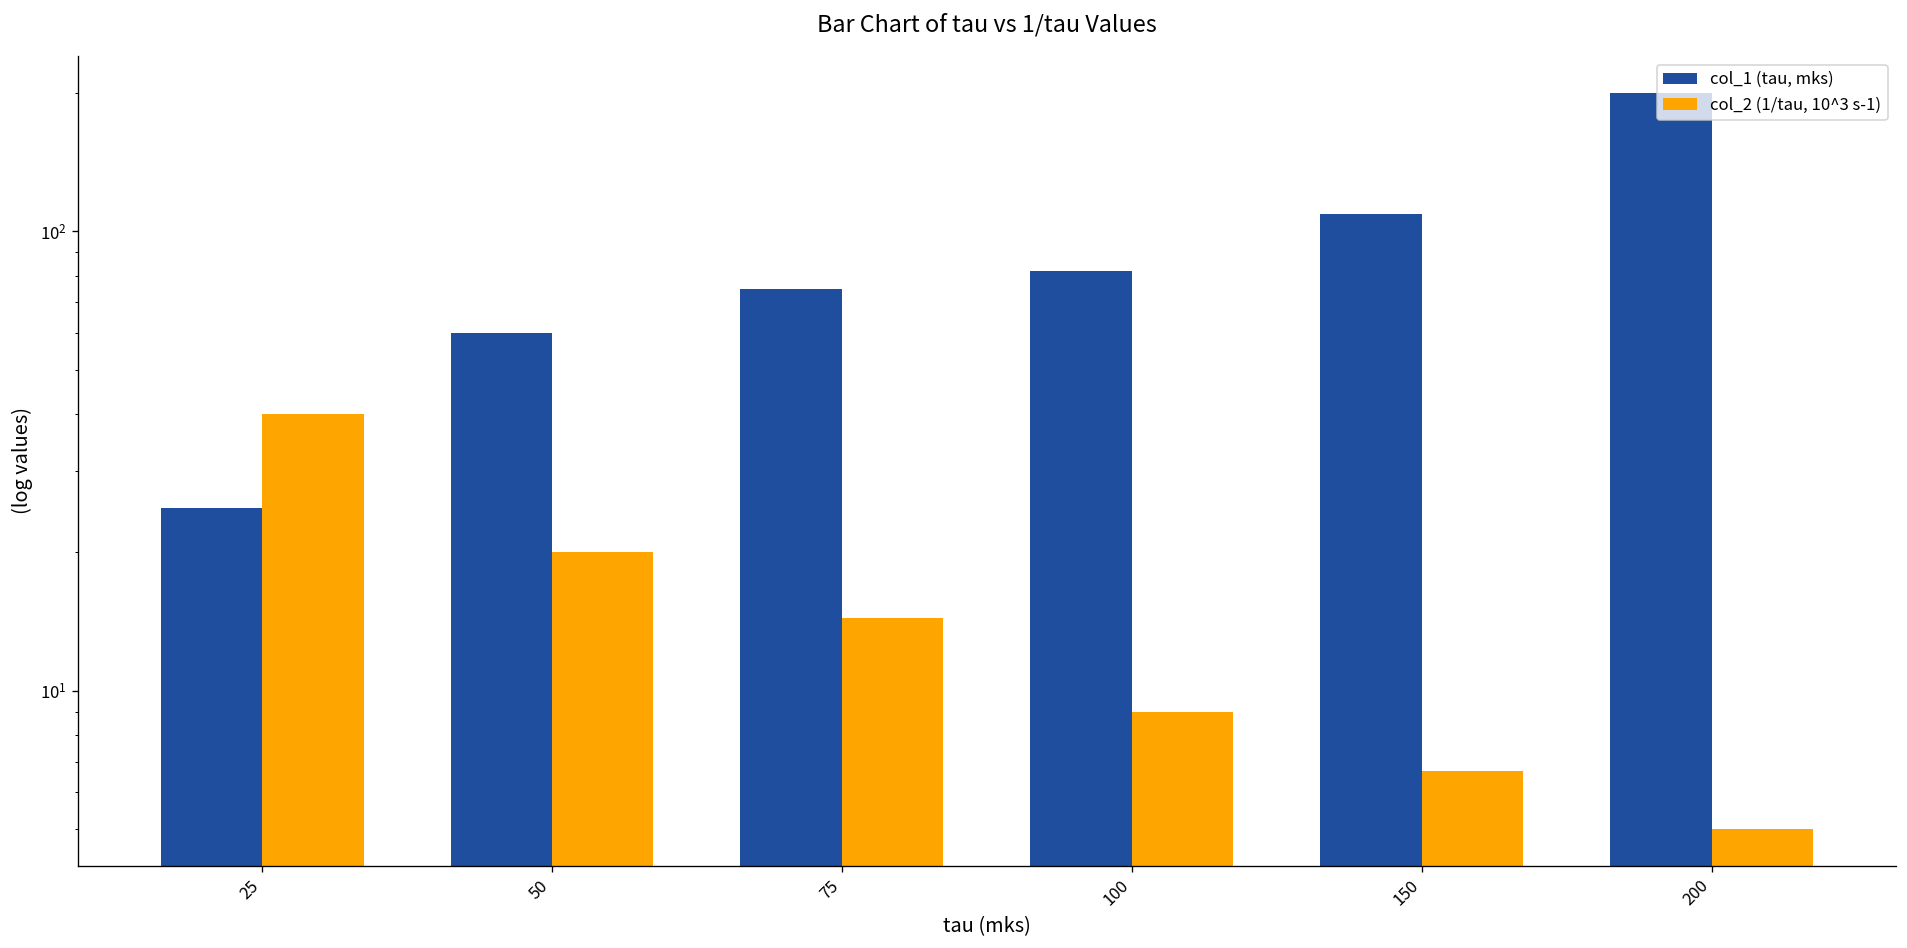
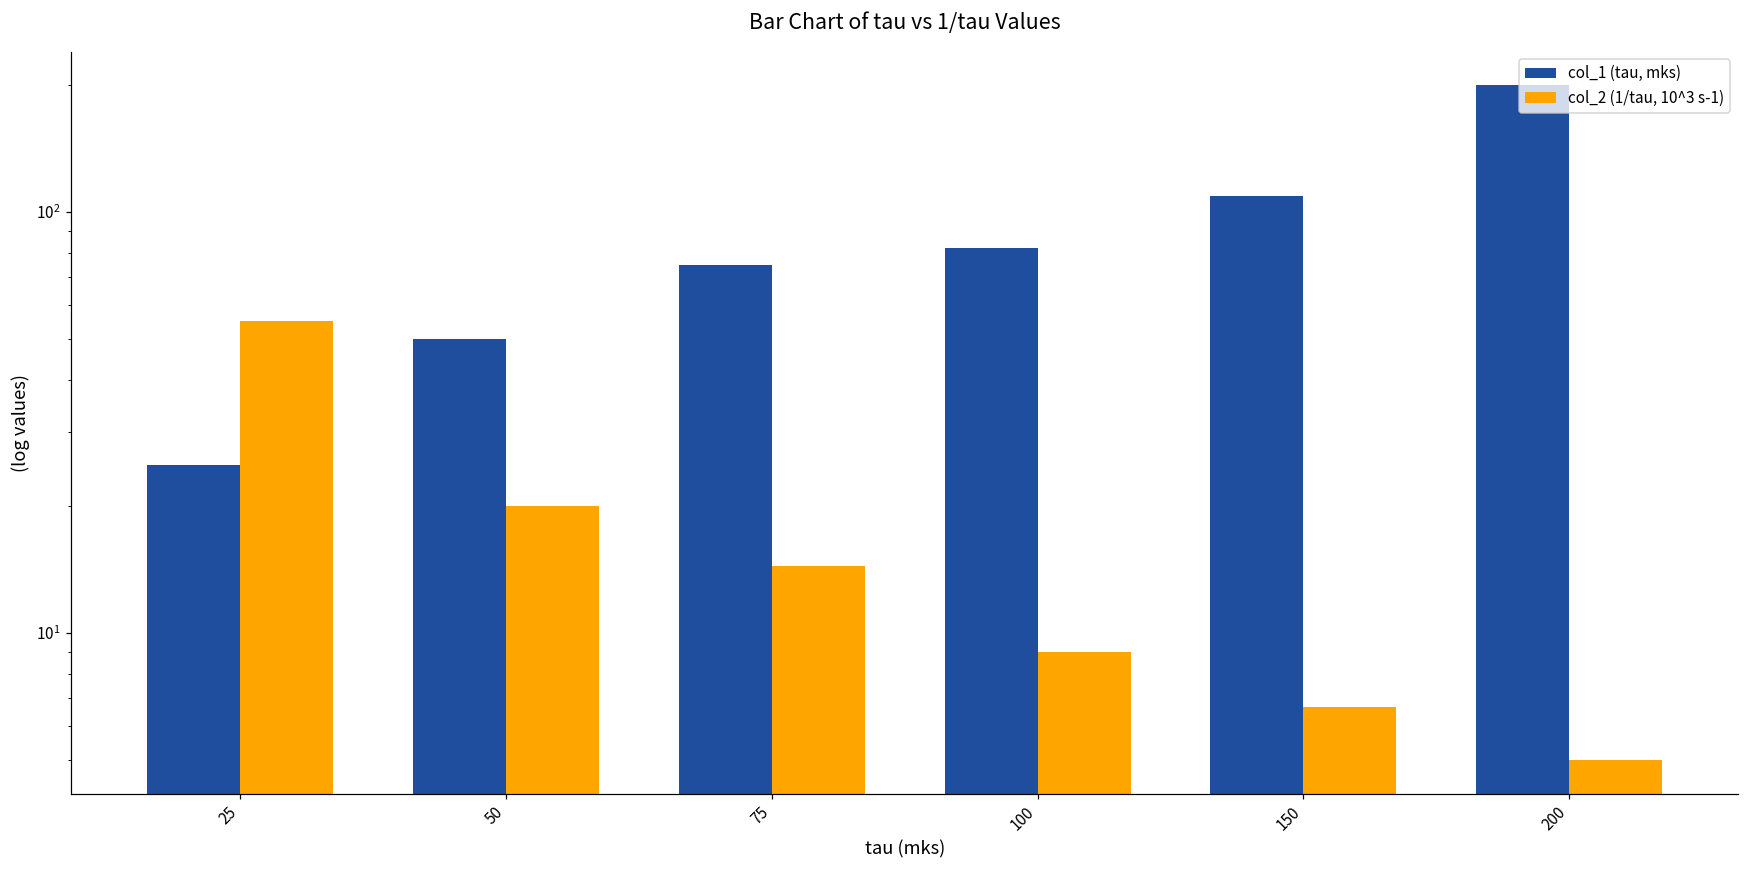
  {
    "col_1 (tau, mks)": {
      "25": 25,
-     "50": 60,
+     "50": 50,
      "75": 75,
      "100": 82,
      "150": 109
    },
    "col_2 (1/tau, 10^3 s-1)": {
-     "25": 40,
+     "25": 55,
      "50": 20,
      "75": 14.4,
      "100": 9,
      "150": 6.7,
      "200": 5
    }
  }
